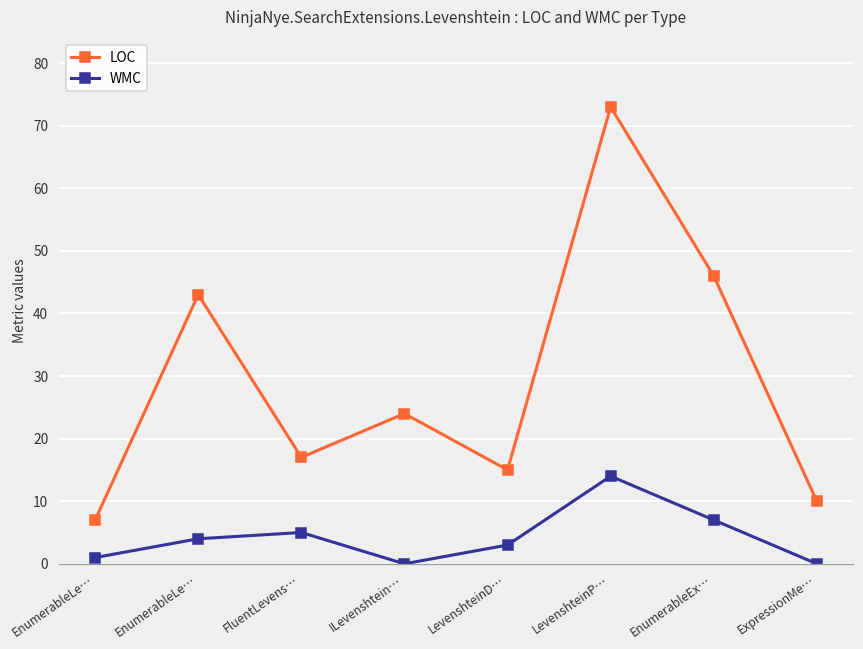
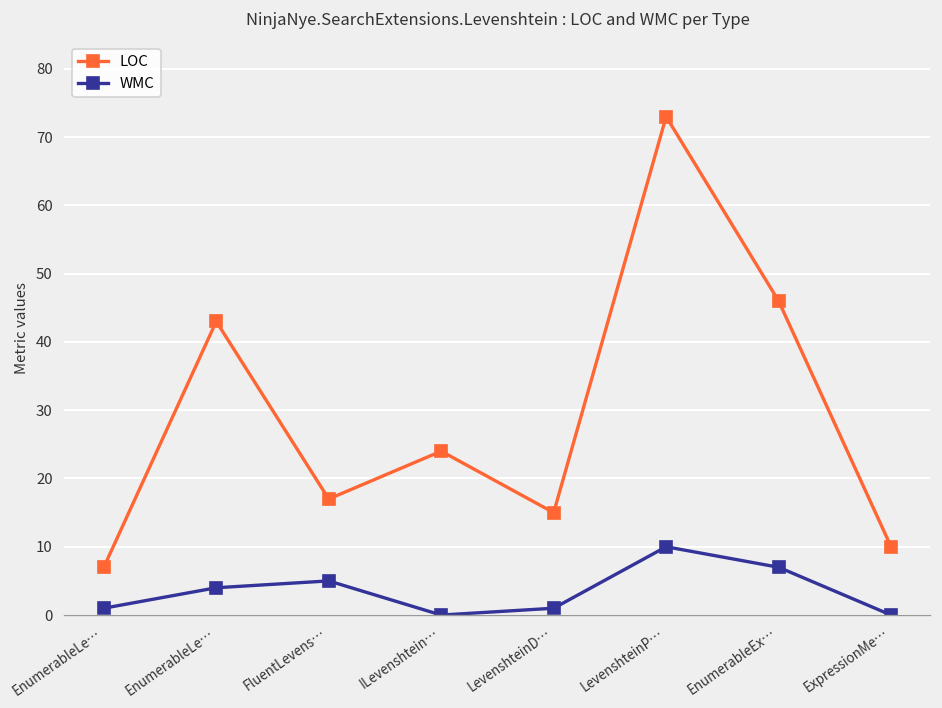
  {
    "LOC": {
      "FluentLevens…": 17,
      "ILevenshtein…": 24,
      "LevenshteinD…": 15,
      "LevenshteinP…": 73,
      "EnumerableEx…": 46,
      "ExpressionMe…": 10
    },
    "WMC": {
      "FluentLevens…": 5,
      "ILevenshtein…": 0,
-     "LevenshteinD…": 3,
-     "LevenshteinP…": 14,
+     "LevenshteinD…": 1,
+     "LevenshteinP…": 10,
      "EnumerableEx…": 7,
      "ExpressionMe…": 0
    }
  }
